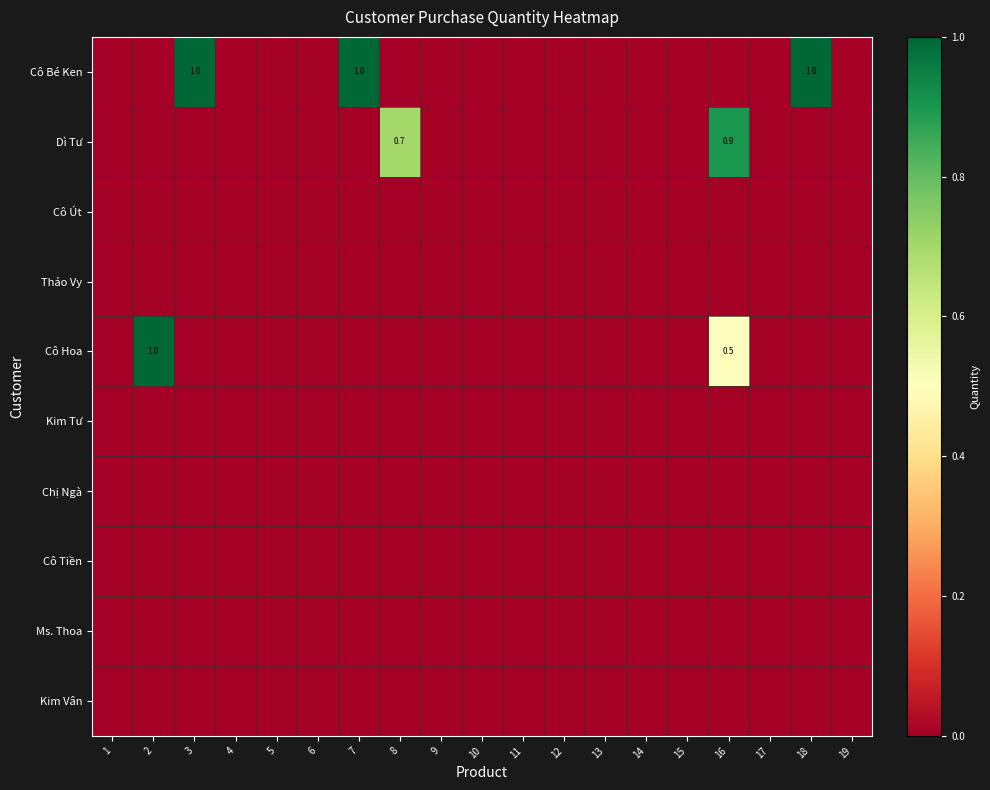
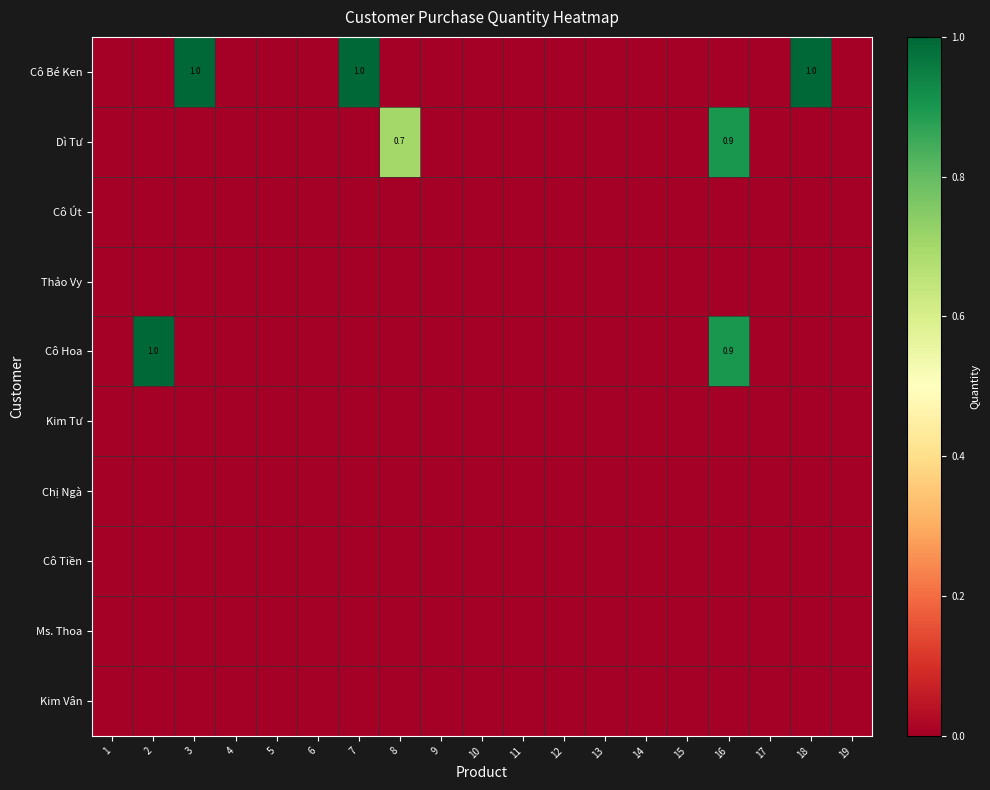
  {
    "Cô Bé Ken": {
      "3": 1.0,
      "7": 1.0,
      "18": 1.0
    },
    "Dì Tư": {
      "8": 0.7,
      "16": 0.9
    },
    "Cô Hoa": {
      "2": 1.0,
-     "16": 0.5
+     "16": 0.9
    }
  }
